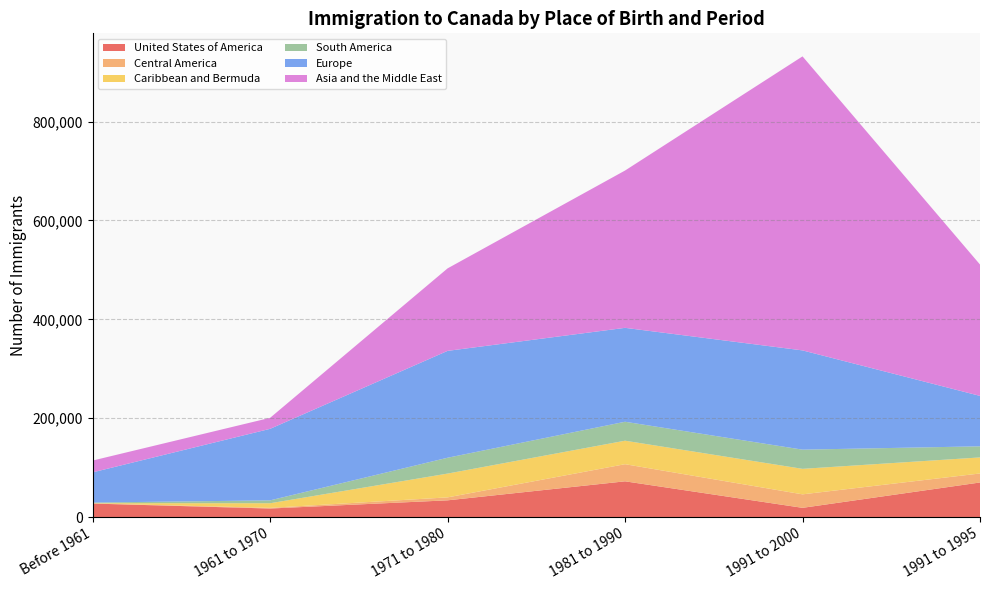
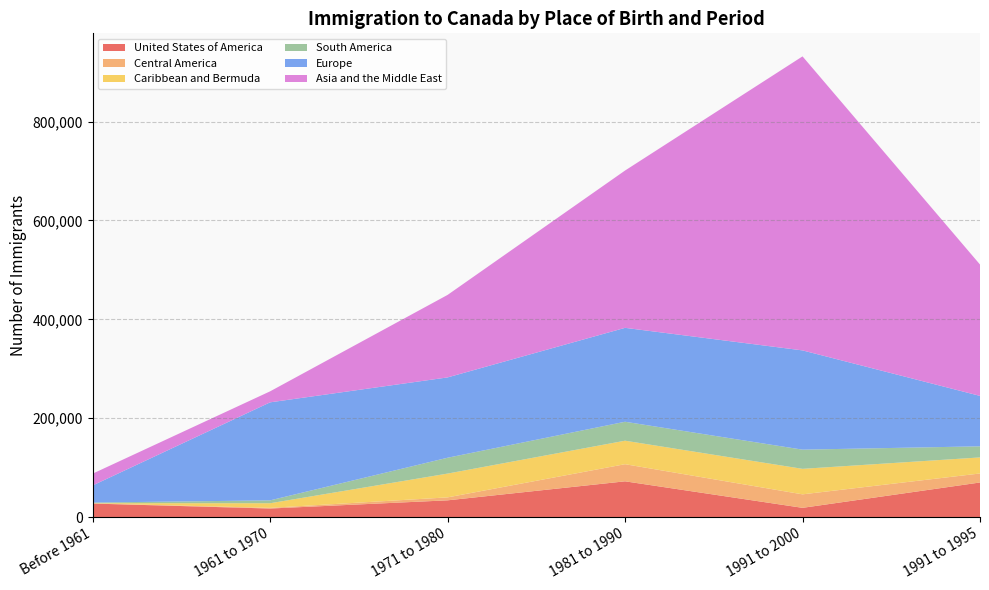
  {
    "United States of America": {
      "1971 to 1980": "30,000",
      "1981 to 1990": "70,000",
      "1991 to 2000": "20,000",
      "1991 to 1995": "70,000"
    },
    "South America": {
      "1961 to 1970": "10,000",
      "1971 to 1980": "30,000",
      "1981 to 1990": "40,000",
      "1991 to 2000": "40,000",
      "1991 to 1995": "20,000"
    },
    "Europe": {
-     "Before 1961": "60,000",
-     "1961 to 1970": "140,000",
-     "1971 to 1980": "220,000",
+     "Before 1961": "30,000",
+     "1961 to 1970": "200,000",
+     "1971 to 1980": "160,000",
      "1981 to 1990": "190,000",
      "1991 to 2000": "200,000",
      "1991 to 1995": "100,000"
    },
    "Asia and the Middle East": {
      "Before 1961": "20,000",
      "1961 to 1970": "20,000",
      "1971 to 1980": "170,000",
      "1981 to 1990": "320,000",
      "1991 to 2000": "590,000",
      "1991 to 1995": "270,000"
    }
  }
